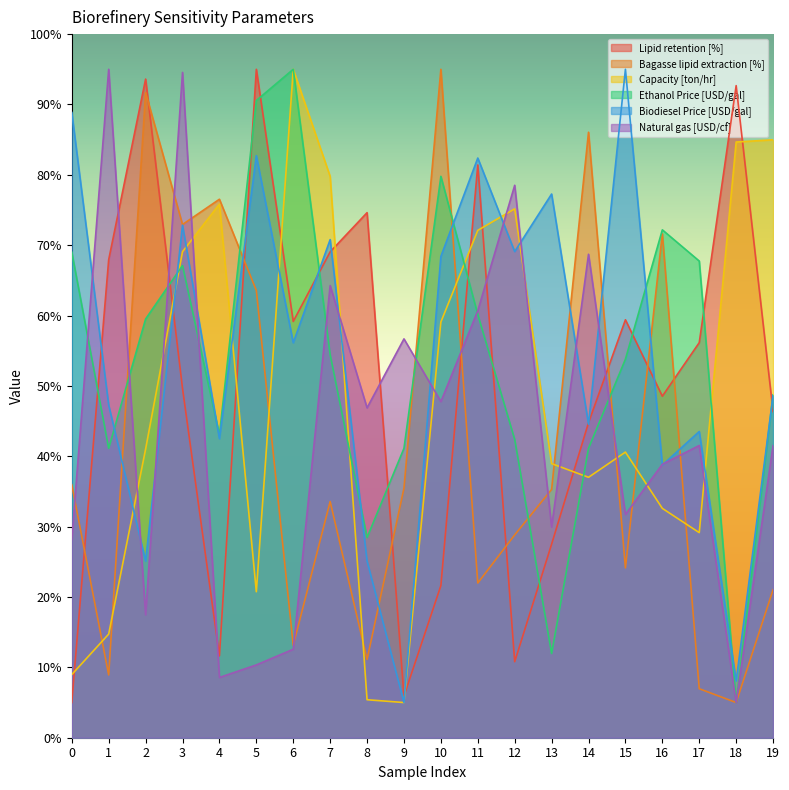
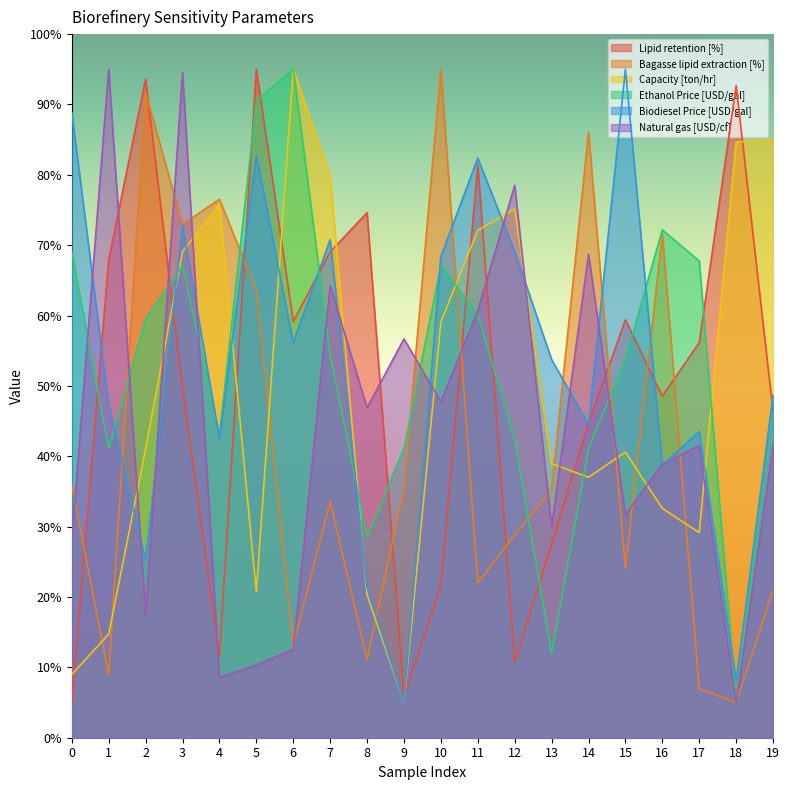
  {
    "Capacity [ton/hr]": {
      "0": "9%",
      "1": "15%",
      "2": "41%",
      "3": "69%",
      "4": "76%",
      "5": "21%",
      "7": "80%",
-     "8": "5%",
+     "8": "20%",
      "10": "59%",
      "11": "72%",
      "12": "75%",
      "13": "39%",
      "14": "37%",
      "15": "41%",
      "16": "33%",
      "17": "29%",
      "18": "85%",
      "19": "85%"
    },
    "Ethanol Price [USD/gal]": {
      "0": "69%",
      "1": "41%",
      "2": "60%",
      "3": "67%",
      "4": "43%",
      "5": "91%",
      "7": "54%",
      "8": "28%",
      "9": "41%",
-     "10": "80%",
+     "10": "67%",
      "11": "60%",
      "12": "42%",
      "13": "12%",
      "14": "41%",
      "15": "54%",
      "16": "72%",
      "17": "68%"
    },
    "Biodiesel Price [USD/gal]": {
      "0": "89%",
      "1": "47%",
      "2": "25%",
      "4": "43%",
      "5": "83%",
      "6": "56%",
      "7": "71%",
-     "8": "25%",
+     "8": "21%",
      "10": "68%",
      "11": "82%",
      "12": "69%",
-     "13": "77%",
+     "13": "54%",
      "17": "44%",
      "18": "8%"
    },
    "Natural gas [USD/cf]": {
      "0": "28%",
      "1": "95%",
      "2": "17%",
      "3": "95%",
      "4": "9%",
      "5": "10%",
      "6": "13%",
      "7": "64%",
      "8": "47%",
      "9": "57%",
      "10": "48%",
      "11": "61%",
      "12": "79%",
      "13": "30%",
      "14": "69%",
      "15": "32%",
      "17": "42%",
      "19": "42%"
    }
  }
